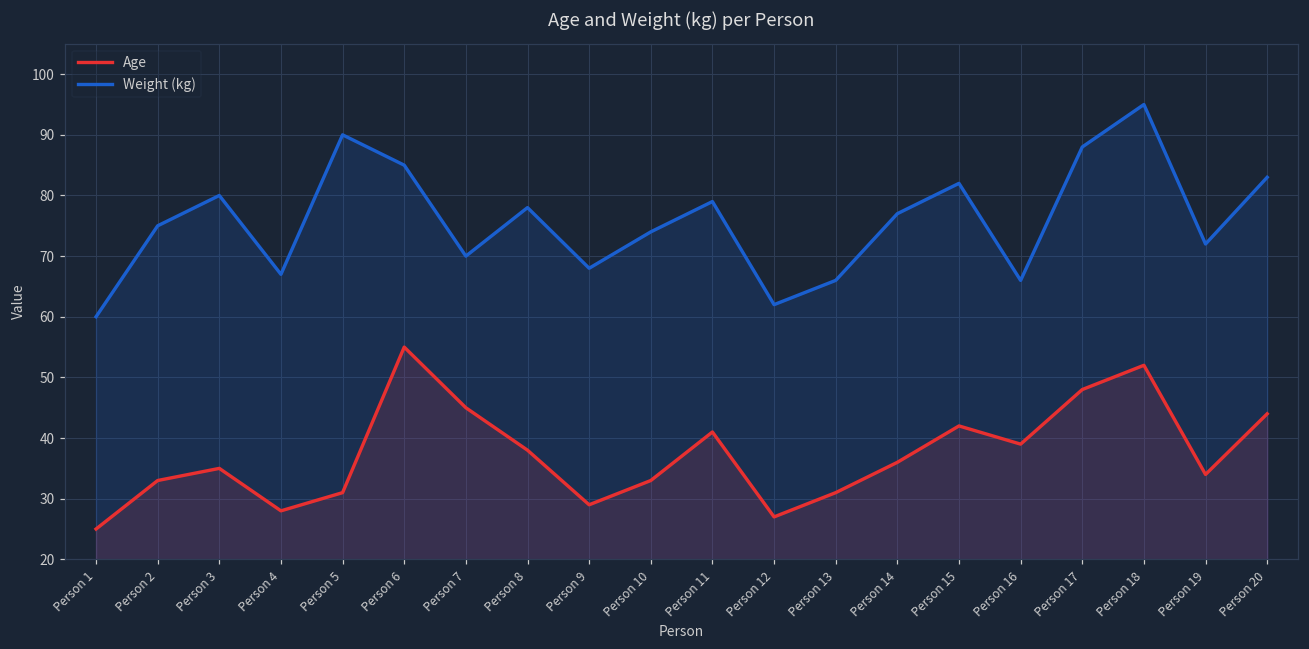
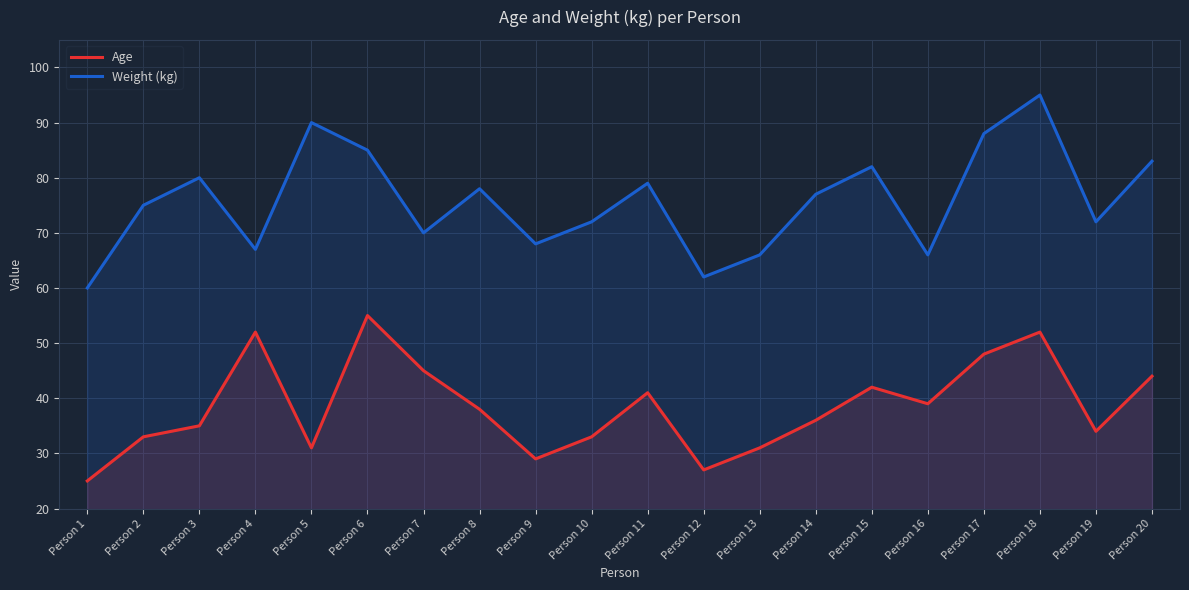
  {
    "Age": {
      "Person 1": 25,
      "Person 2": 33,
      "Person 3": 35,
-     "Person 4": 28,
+     "Person 4": 52,
      "Person 5": 31,
      "Person 6": 55,
      "Person 7": 45,
      "Person 8": 38,
      "Person 9": 29,
      "Person 10": 33,
      "Person 11": 41,
      "Person 12": 27,
      "Person 13": 31,
      "Person 14": 36,
      "Person 15": 42,
      "Person 16": 39,
      "Person 17": 48,
      "Person 18": 52,
      "Person 19": 34,
      "Person 20": 44
    },
    "Weight (kg)": {
      "Person 1": 60,
      "Person 2": 75,
      "Person 3": 80,
      "Person 4": 67,
      "Person 5": 90,
      "Person 6": 85,
      "Person 7": 70,
      "Person 8": 78,
      "Person 9": 68,
-     "Person 10": 74,
+     "Person 10": 72,
      "Person 11": 79,
      "Person 12": 62,
      "Person 13": 66,
      "Person 14": 77,
      "Person 15": 82,
      "Person 16": 66,
      "Person 17": 88,
      "Person 18": 95,
      "Person 19": 72,
      "Person 20": 83
    }
  }
